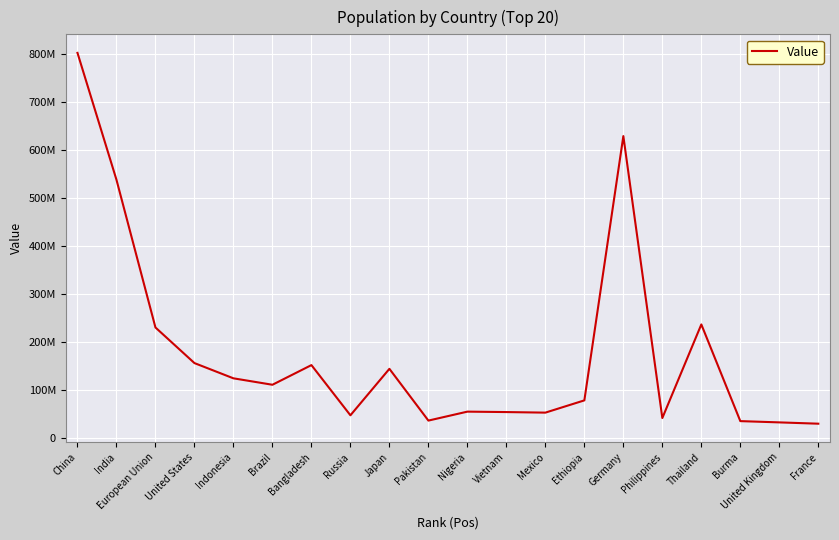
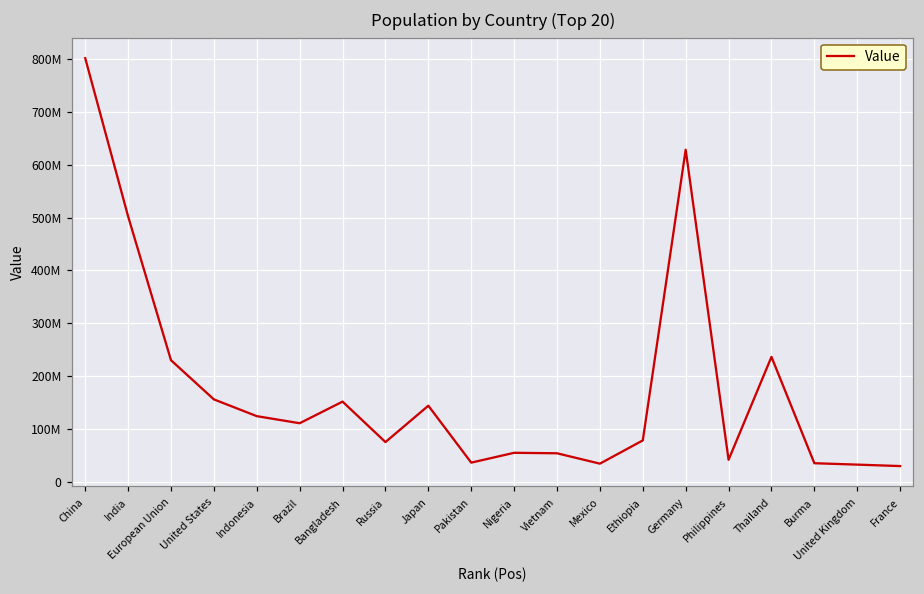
  {
    "China": 800000000,
-   "India": 540000000,
+   "India": 500000000,
    "European Union": 230000000,
    "United States": 160000000,
    "Indonesia": 120000000,
    "Brazil": 110000000,
    "Bangladesh": 150000000,
-   "Russia": 50000000,
+   "Russia": 80000000,
    "Japan": 140000000,
    "Pakistan": 40000000,
    "Nigeria": 50000000,
    "Vietnam": 50000000,
-   "Mexico": 50000000,
+   "Mexico": 30000000,
    "Ethiopia": 80000000,
    "Germany": 630000000,
    "Philippines": 40000000,
    "Thailand": 240000000,
    "Burma": 40000000,
    "United Kingdom": 30000000,
    "France": 30000000
  }
